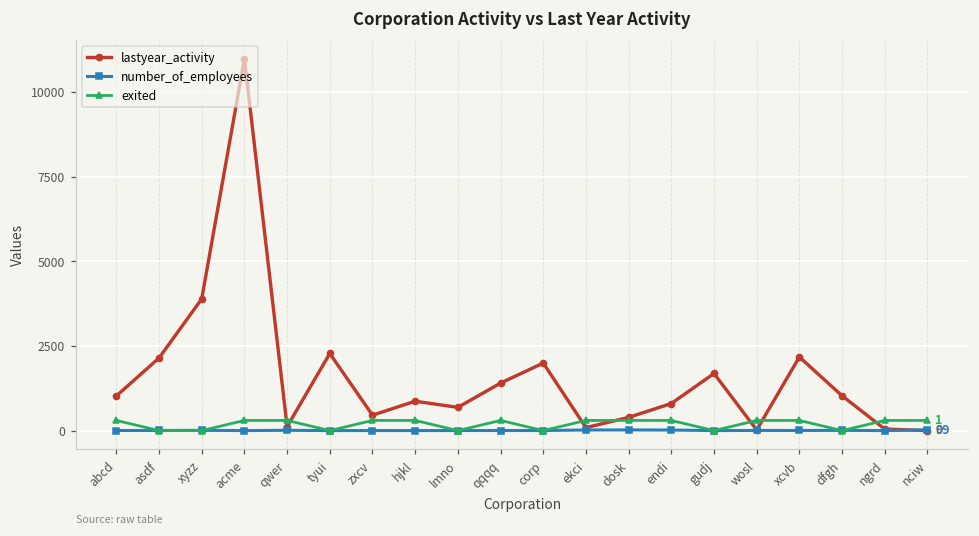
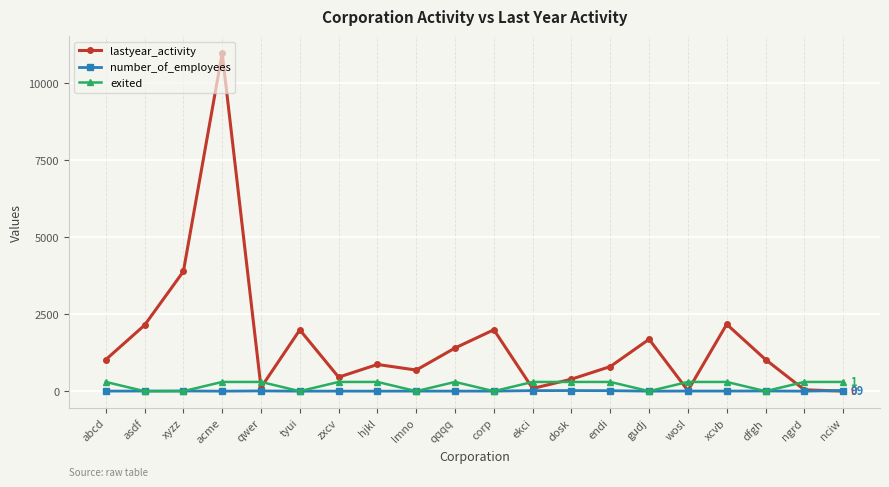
  {
    "lastyear_activity": {
      "abcd": 1000,
      "asdf": 2100,
      "xyzz": 3900,
      "qwer": 100,
-     "tyui": 2300,
+     "tyui": 2000,
      "zxcv": 500,
      "hjkl": 900,
      "lmno": 700,
      "qqqq": 1400,
      "corp": 2000,
      "dosk": 400,
      "endi": 800,
      "gudj": 1700,
      "xcvb": 2200,
      "dfgh": 1000
    },
    "number_of_employees": {
      "abcd": 0,
      "acme": 0,
      "qwer": 0,
      "zxcv": 0,
      "hjkl": 0,
      "qqqq": 0,
      "dosk": 0,
      "endi": 0,
      "xcvb": 0
    },
    "exited": {
      "abcd": 300,
      "acme": 300,
      "qwer": 300,
      "zxcv": 300,
      "hjkl": 300,
      "qqqq": 300,
      "ekci": 300,
      "dosk": 300,
      "endi": 300,
      "wosl": 300,
      "xcvb": 300,
      "ngrd": 300
    }
  }
